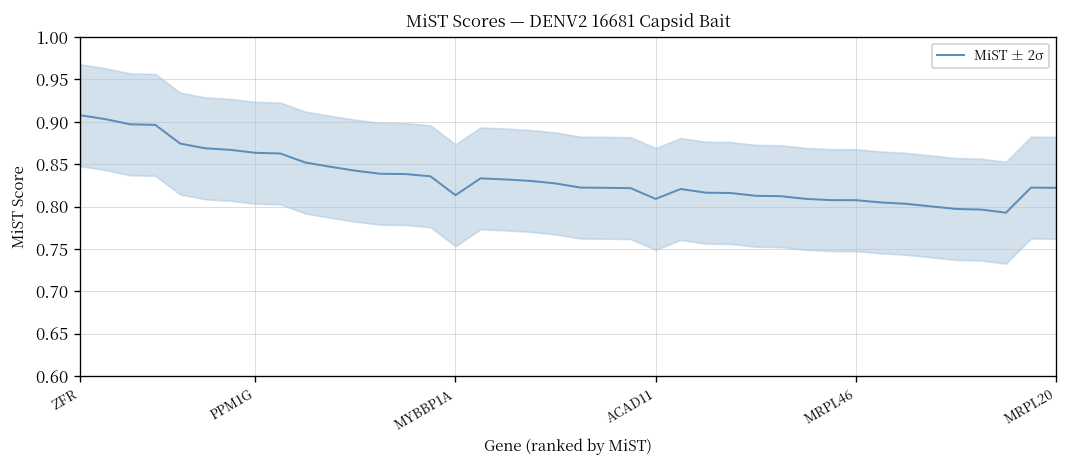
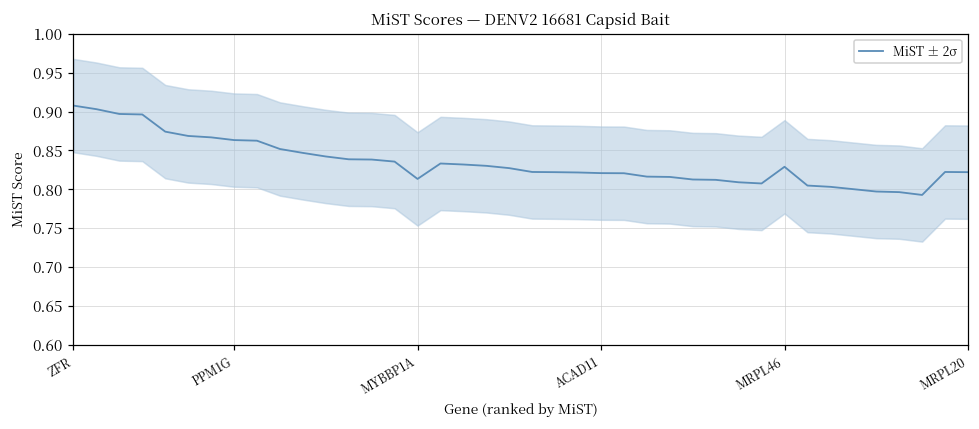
  {
    "MiST ± 2σ": {
      "ZFR": 0.91,
      "PPM1G": 0.86,
      "MYBBP1A": 0.81,
-     "ACAD11": 0.81,
-     "MRPL46": 0.81
+     "ACAD11": 0.82,
+     "MRPL46": 0.83
    }
  }
